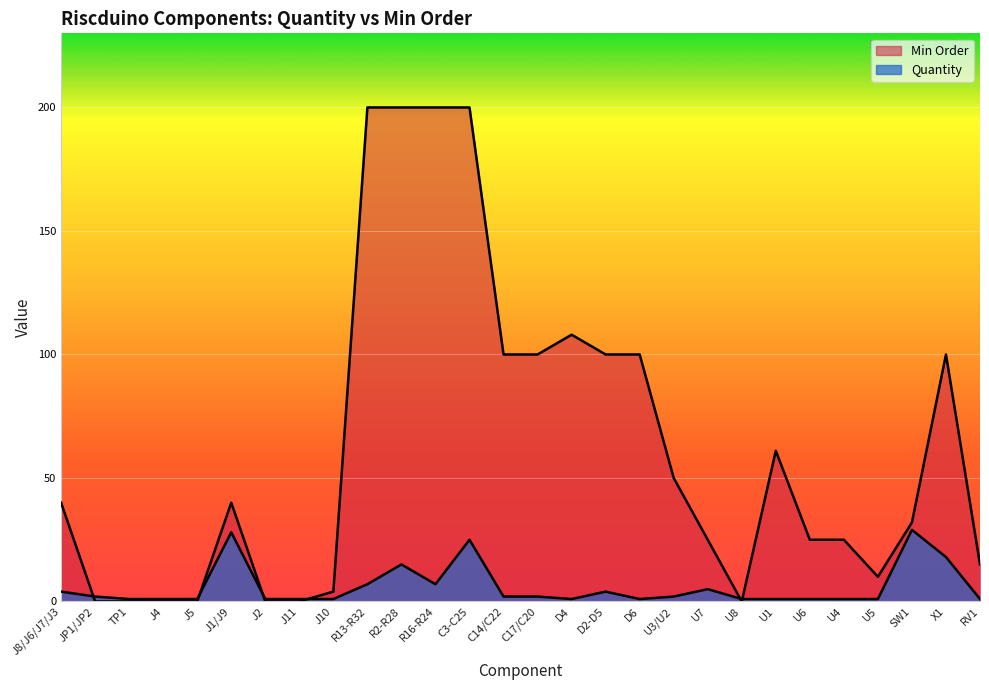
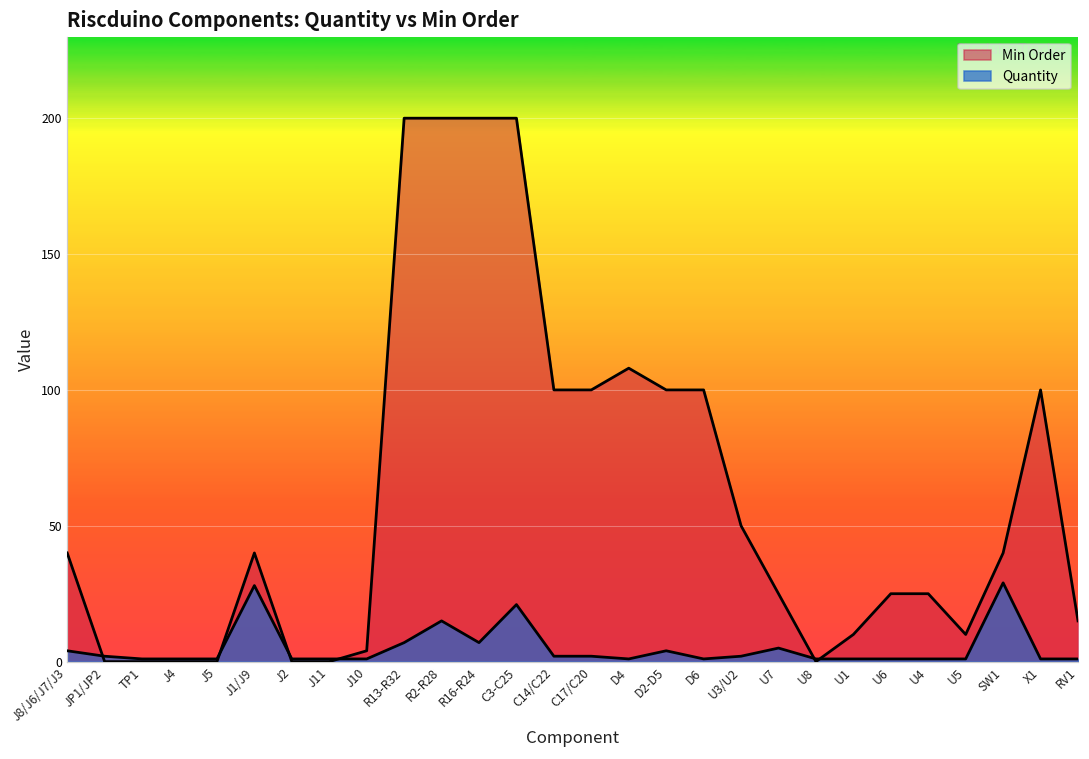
  {
    "Min Order": {
      "J8/J6/J7/J3": 40,
      "JP1/JP2": 0,
      "J1/J9": 40,
      "J10": 4,
      "R13-R32": 200,
      "R2-R28": 200,
      "R16-R24": 200,
      "C3-C25": 200,
      "C14/C22": 100,
      "C17/C20": 100,
      "D4": 108,
      "D2-D5": 100,
      "D6": 100,
      "U3/U2": 50,
      "U7": 25,
-     "U1": 61,
+     "U1": 10,
      "U6": 25,
      "U4": 25,
      "U5": 10,
-     "SW1": 32,
+     "SW1": 40,
      "X1": 100,
      "RV1": 15
    },
    "Quantity": {
      "J8/J6/J7/J3": 4,
      "JP1/JP2": 2,
      "J1/J9": 28,
      "J10": 1,
      "R13-R32": 7,
      "R2-R28": 15,
      "R16-R24": 7,
-     "C3-C25": 25,
+     "C3-C25": 21,
      "C14/C22": 2,
      "C17/C20": 2,
      "D4": 1,
      "D2-D5": 4,
      "D6": 1,
      "U3/U2": 2,
      "U7": 5,
      "U1": 1,
      "U6": 1,
      "U4": 1,
      "U5": 1,
      "SW1": 29,
-     "X1": 18,
+     "X1": 1,
      "RV1": 1
    }
  }
